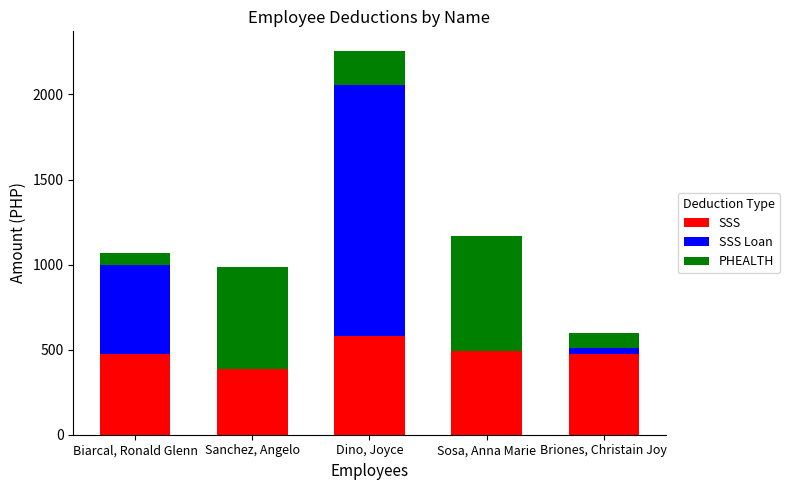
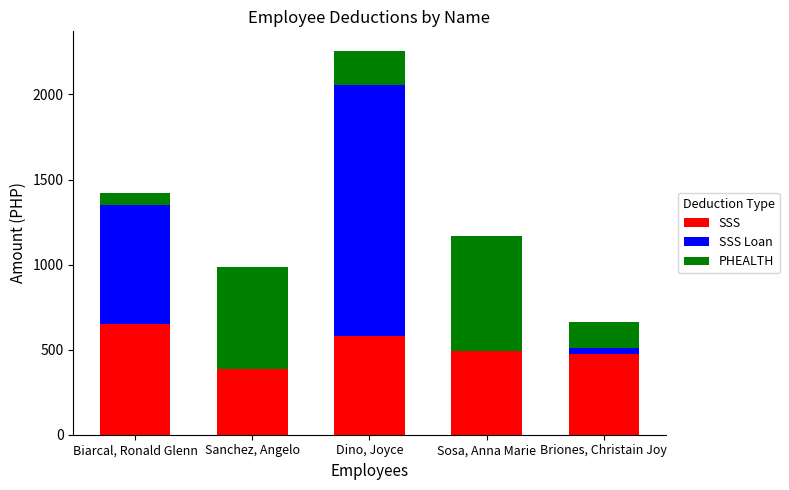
  {
    "SSS": {
-     "Biarcal, Ronald Glenn": 470,
+     "Biarcal, Ronald Glenn": 650,
      "Sanchez, Angelo": 380,
      "Dino, Joyce": 580,
      "Sosa, Anna Marie": 490,
      "Briones, Christain Joy": 470
    },
    "SSS Loan": {
-     "Biarcal, Ronald Glenn": 530,
+     "Biarcal, Ronald Glenn": 700,
      "Sanchez, Angelo": 0,
      "Dino, Joyce": 1480,
      "Sosa, Anna Marie": 0,
      "Briones, Christain Joy": 40
    },
    "PHEALTH": {
      "Biarcal, Ronald Glenn": 70,
      "Sanchez, Angelo": 600,
      "Dino, Joyce": 200,
      "Sosa, Anna Marie": 680,
-     "Briones, Christain Joy": 90
+     "Briones, Christain Joy": 150
    }
  }
